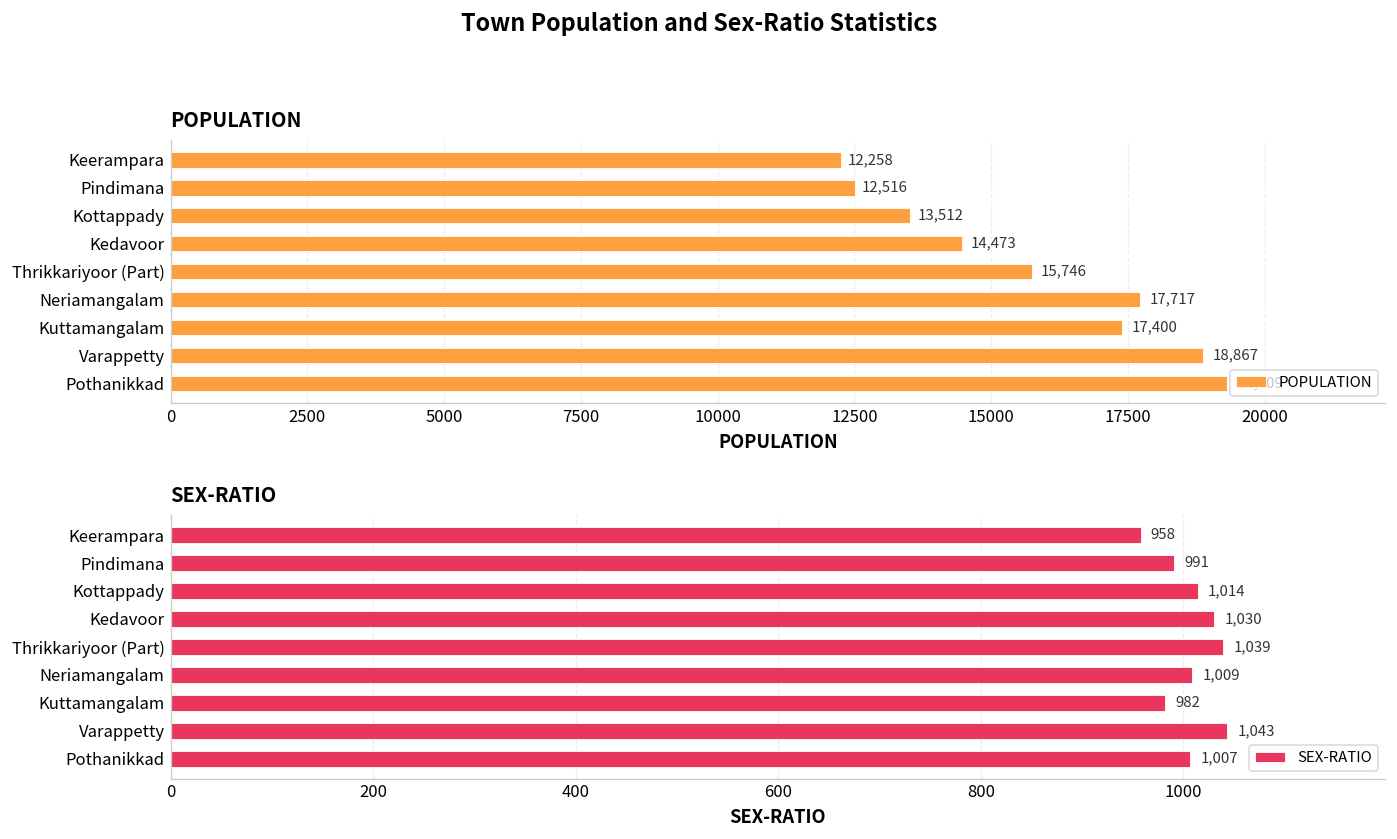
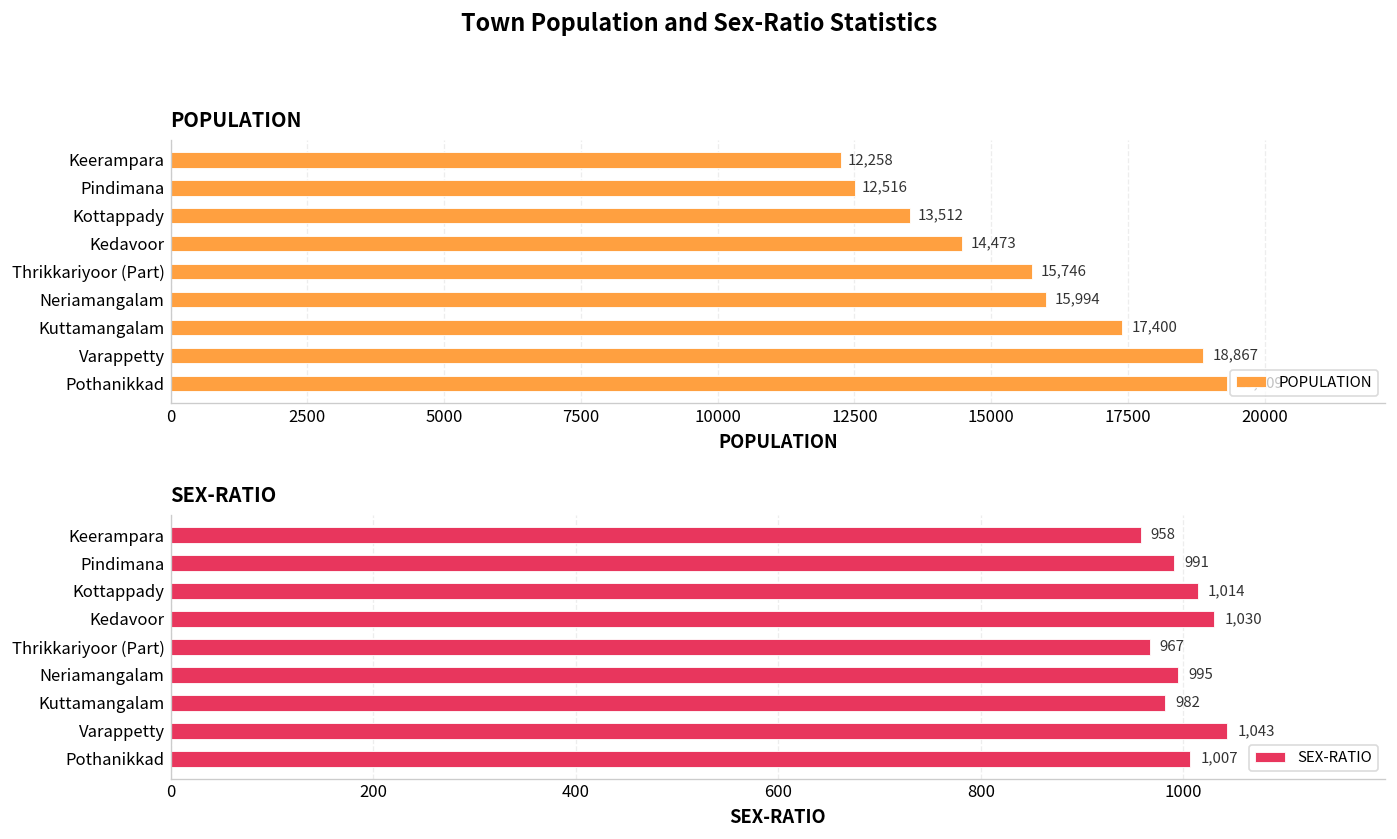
  {
    "POPULATION": {
      "Keerampara": "12,258",
      "Pindimana": "12,516",
      "Kottappady": "13,512",
      "Kedavoor": "14,473",
      "Thrikkariyoor (Part)": "15,746",
-     "Neriamangalam": "17,717",
+     "Neriamangalam": "15,994",
      "Kuttamangalam": "17,400",
      "Varappetty": "18,867"
    },
    "SEX-RATIO": {
      "Keerampara": "958",
      "Pindimana": "991",
      "Kottappady": "1,014",
      "Kedavoor": "1,030",
-     "Thrikkariyoor (Part)": "1,039",
-     "Neriamangalam": "1,009",
+     "Thrikkariyoor (Part)": "967",
+     "Neriamangalam": "995",
      "Kuttamangalam": "982",
      "Varappetty": "1,043",
      "Pothanikkad": "1,007"
    }
  }
